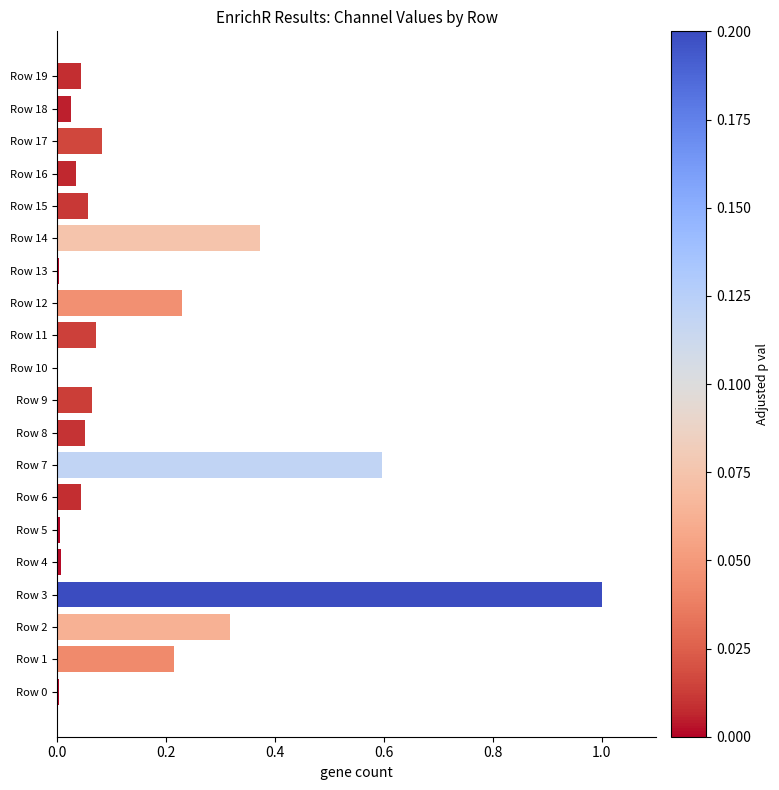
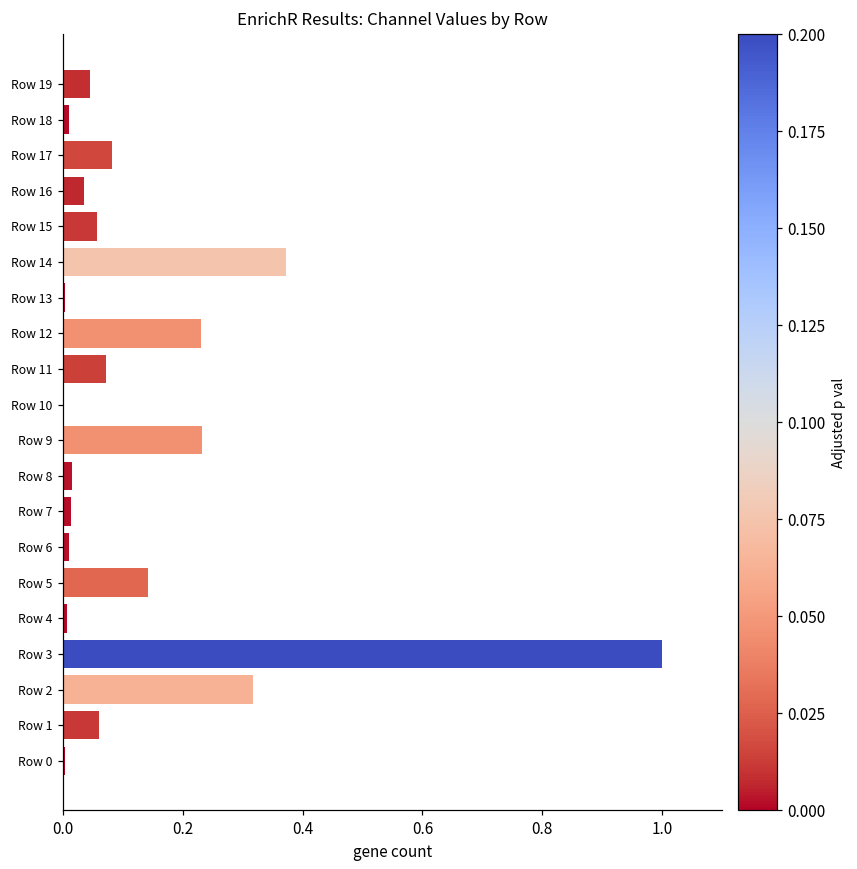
  {
    "Row 19": 0.04,
-   "Row 18": 0.03,
+   "Row 18": 0.01,
    "Row 17": 0.08,
    "Row 16": 0.03,
    "Row 15": 0.06,
    "Row 14": 0.37,
    "Row 12": 0.23,
    "Row 11": 0.07,
-   "Row 9": 0.06,
-   "Row 8": 0.05,
-   "Row 7": 0.60,
-   "Row 6": 0.04,
-   "Row 5": 0.01,
+   "Row 9": 0.23,
+   "Row 8": 0.01,
+   "Row 7": 0.01,
+   "Row 6": 0.01,
+   "Row 5": 0.14,
    "Row 4": 0.01,
    "Row 3": 1.00,
    "Row 2": 0.32,
-   "Row 1": 0.21
+   "Row 1": 0.06
  }
